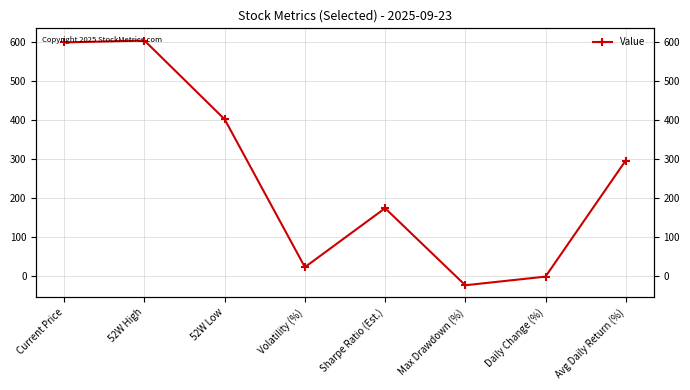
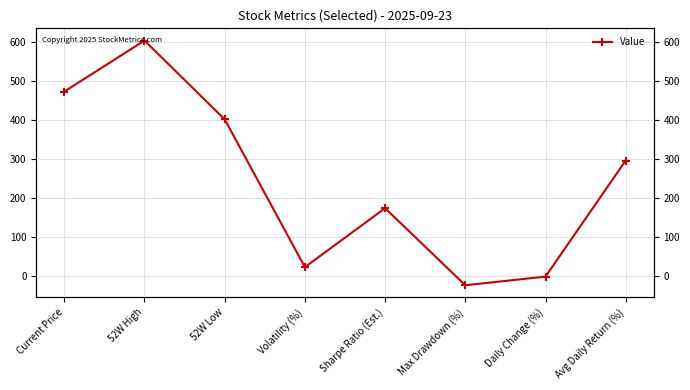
  {
-   "Current Price": 600,
+   "Current Price": 470,
    "52W Low": 400,
    "Volatility (%)": 20,
    "Sharpe Ratio (Est.)": 170,
    "Max Drawdown (%)": -20,
    "Daily Change (%)": 0,
    "Avg Daily Return (%)": 300
  }
